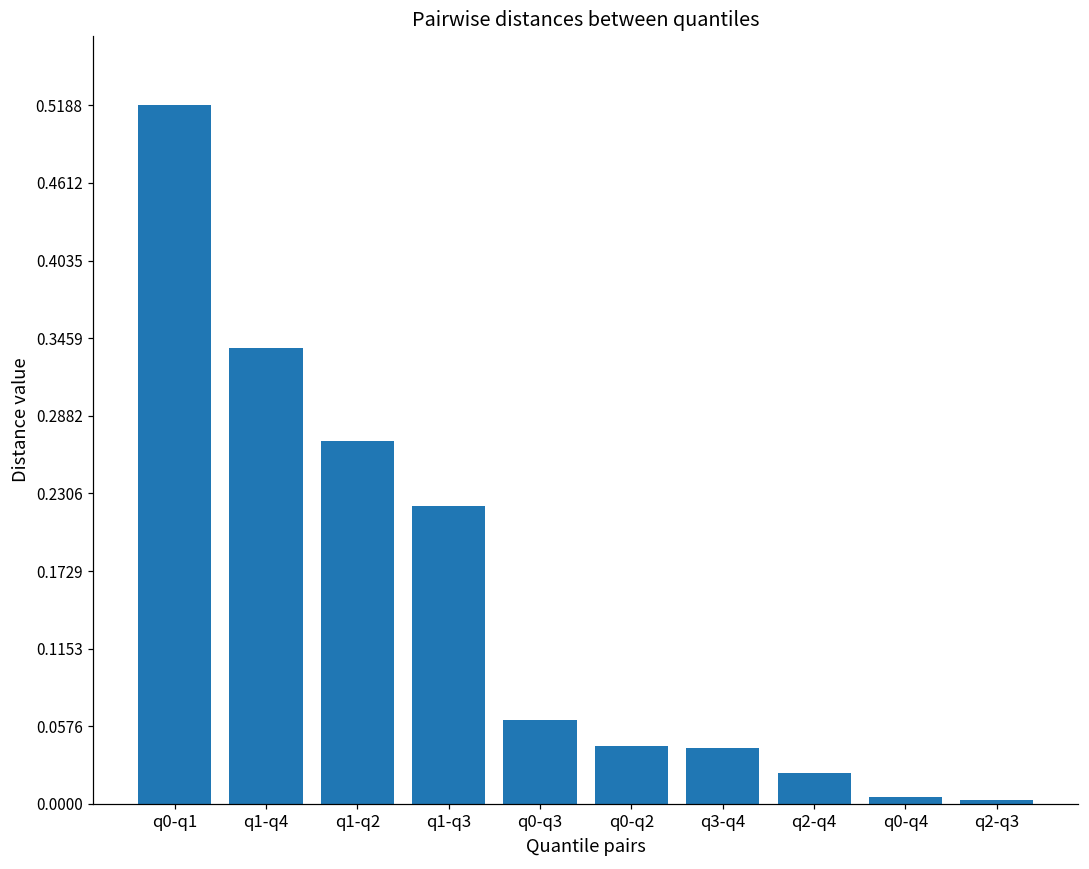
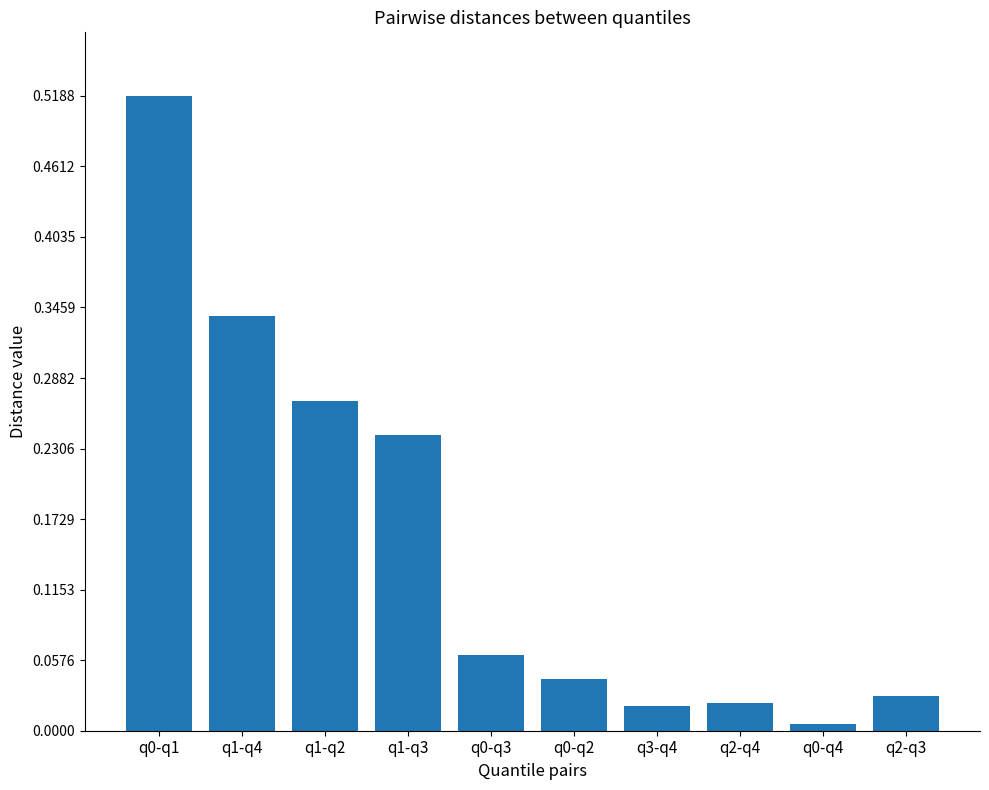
  {
    "q0-q1": 0.519,
    "q1-q4": 0.339,
    "q1-q2": 0.270,
-   "q1-q3": 0.221,
+   "q1-q3": 0.241,
    "q0-q3": 0.062,
    "q0-q2": 0.043,
-   "q3-q4": 0.041,
+   "q3-q4": 0.020,
    "q2-q4": 0.023,
    "q0-q4": 0.005,
-   "q2-q3": 0.003
+   "q2-q3": 0.028
  }
